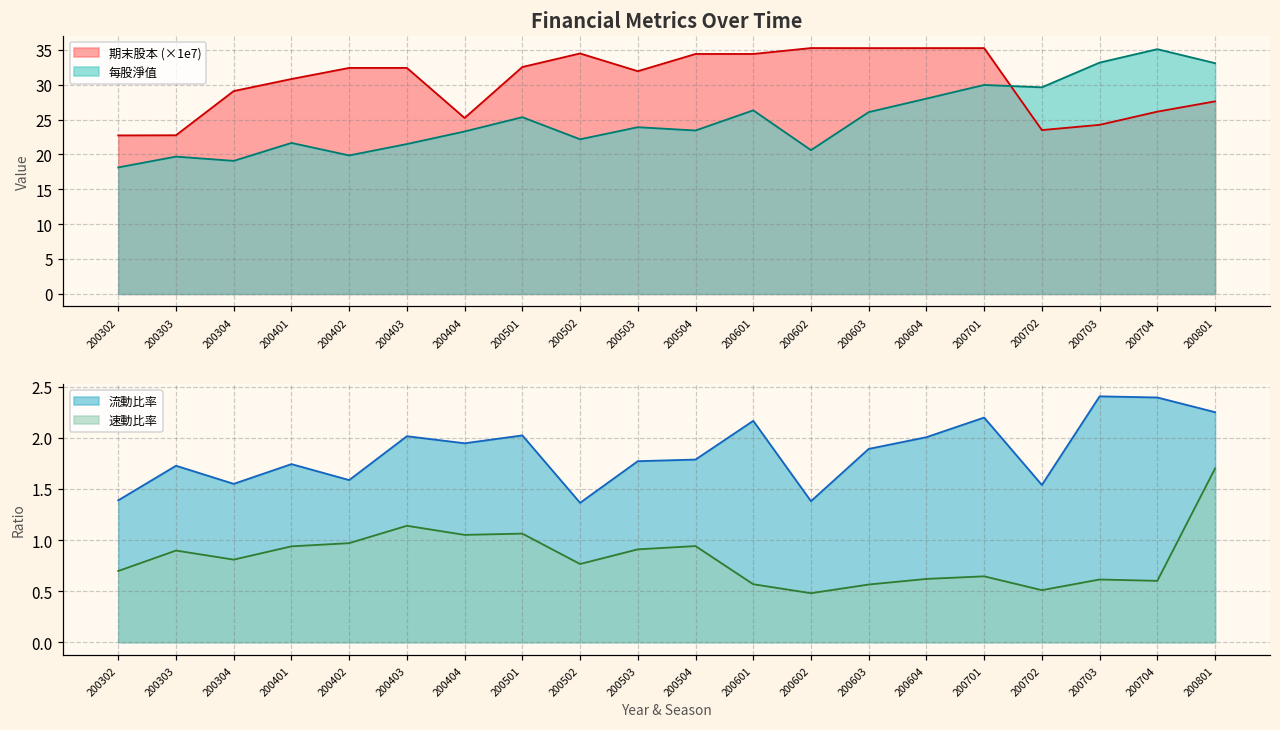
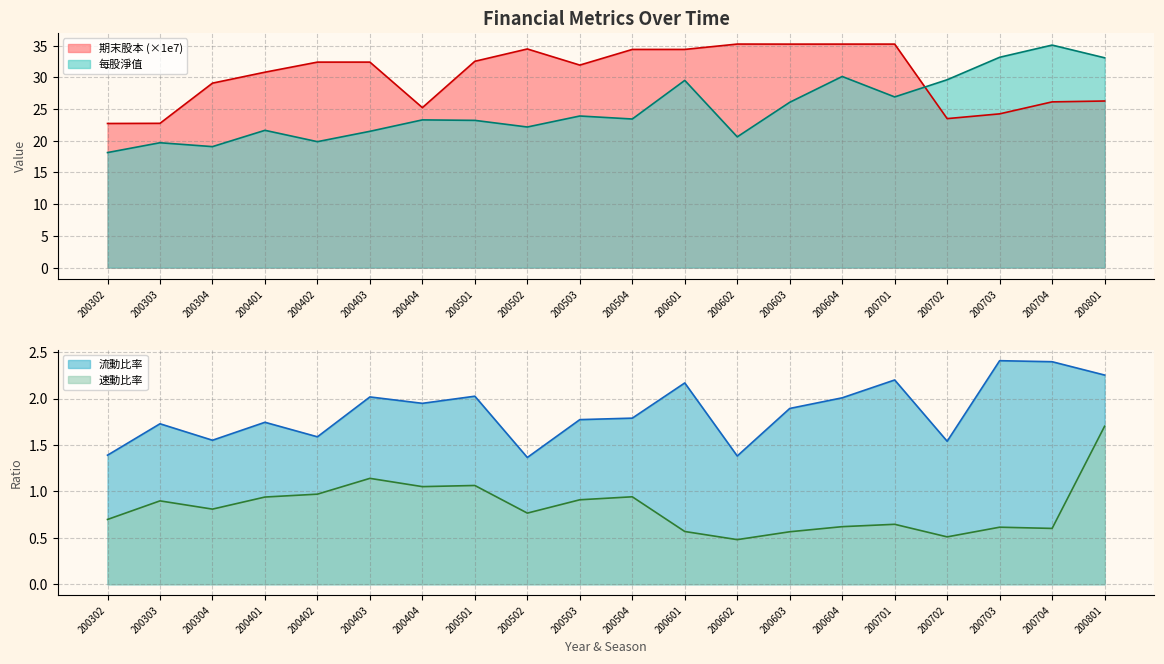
  {
    "Financial Metrics Over Time": {
      "期末股本 (×1e7)": {
        "200302": 23,
        "200303": 23,
        "200304": 29,
        "200401": 31,
        "200402": 32,
        "200403": 32,
        "200404": 25,
        "200501": 33,
        "200502": 34,
        "200503": 32,
        "200504": 34,
        "200601": 34,
        "200602": 35,
        "200603": 35,
        "200604": 35,
        "200701": 35,
        "200702": 23,
        "200703": 24,
        "200704": 26,
-       "200801": 28
+       "200801": 26
      },
      "每股淨值": {
        "200302": 18,
        "200303": 20,
        "200304": 19,
        "200401": 22,
        "200402": 20,
        "200403": 21,
        "200404": 23,
-       "200501": 25,
+       "200501": 23,
        "200502": 22,
        "200503": 24,
        "200504": 23,
-       "200601": 26,
+       "200601": 30,
        "200602": 21,
        "200603": 26,
-       "200604": 28,
-       "200701": 30,
+       "200604": 30,
+       "200701": 27,
        "200702": 30,
        "200703": 33,
        "200704": 35,
        "200801": 33
      }
    }
  }
